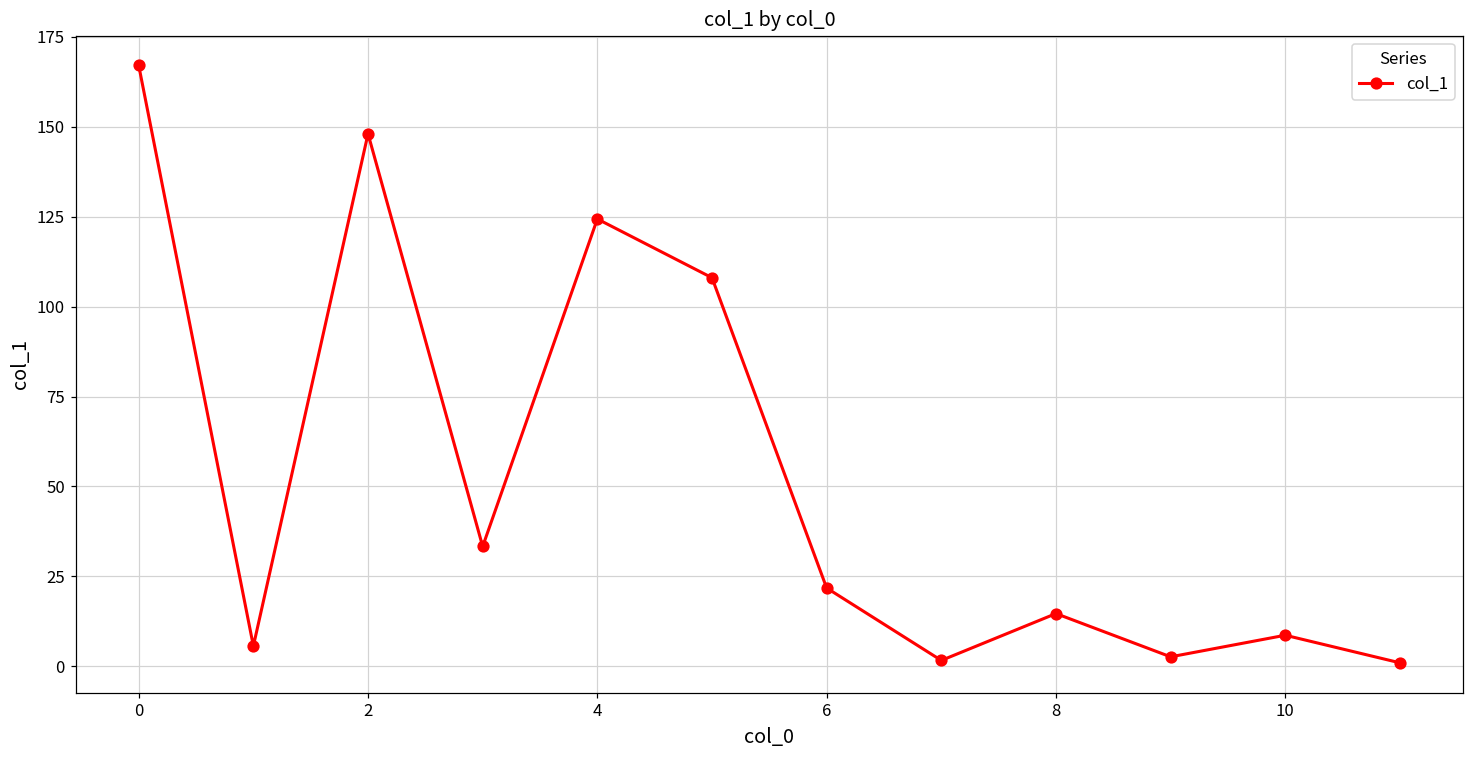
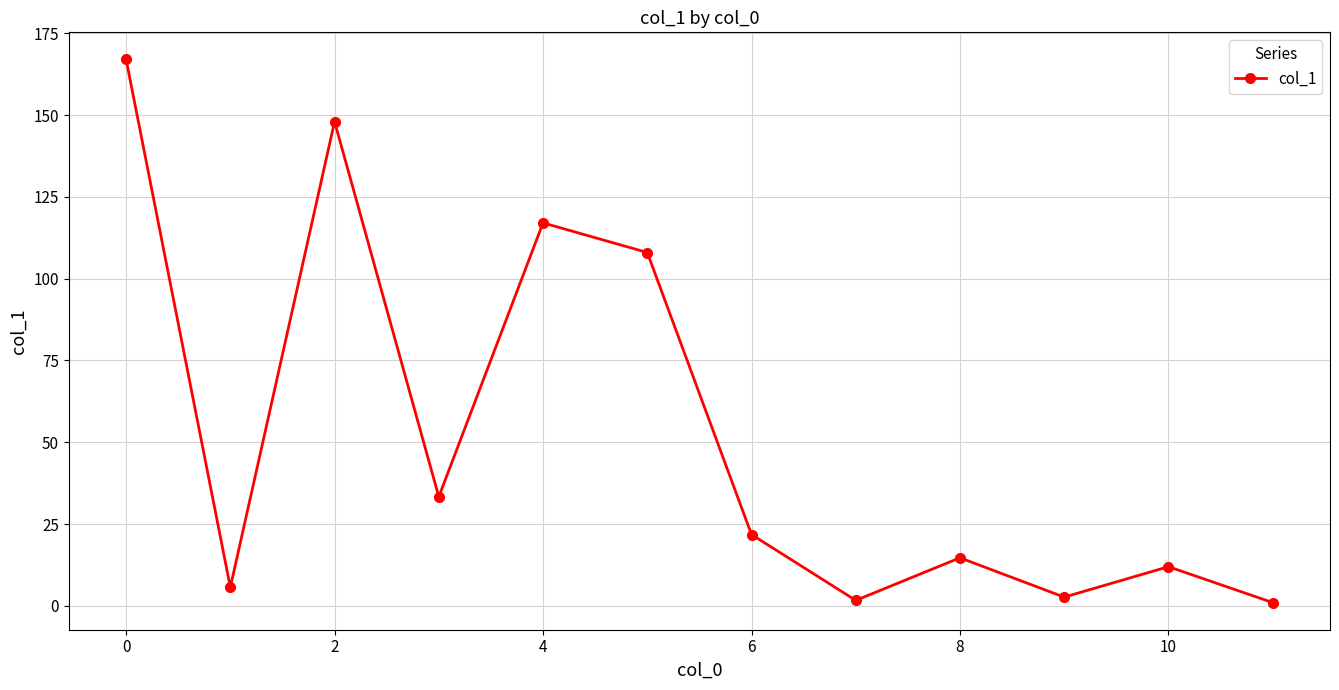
  {
    "0": 167,
    "2": 148,
-   "4": 124,
+   "4": 117,
    "6": 22,
    "8": 15,
-   "10": 9
+   "10": 12
  }
